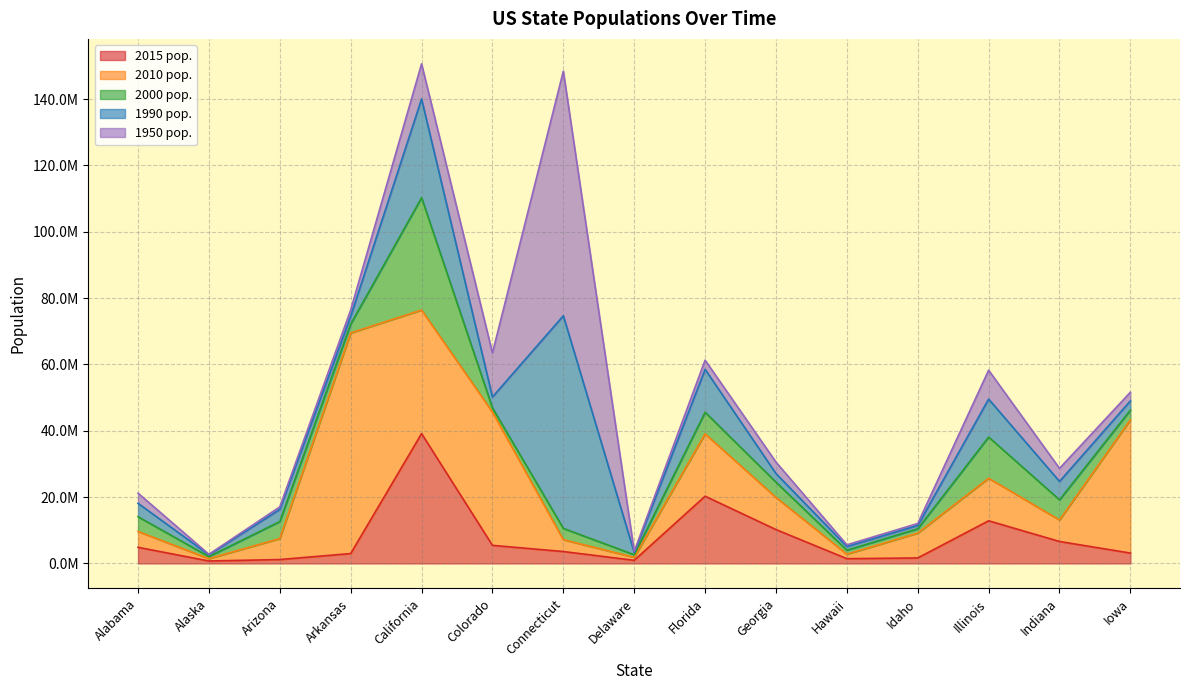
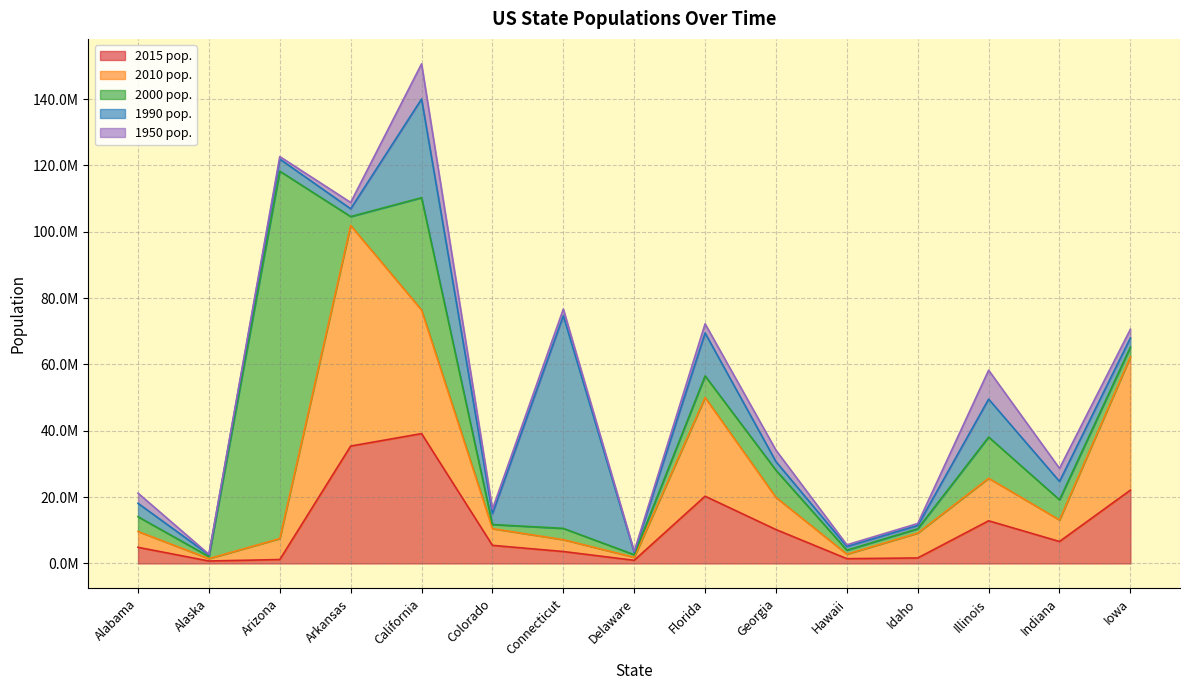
  {
    "2015 pop.": {
      "Alabama": 5000000,
      "Arizona": 1000000,
-     "Arkansas": 3000000,
+     "Arkansas": 35000000,
      "California": 39000000,
      "Colorado": 5000000,
      "Connecticut": 4000000,
      "Delaware": 1000000,
      "Florida": 20000000,
      "Georgia": 10000000,
      "Hawaii": 1000000,
      "Idaho": 2000000,
      "Illinois": 13000000,
      "Indiana": 7000000,
-     "Iowa": 3000000
+     "Iowa": 22000000
    },
    "2010 pop.": {
      "Alabama": 5000000,
      "Arizona": 6000000,
      "Arkansas": 67000000,
      "California": 37000000,
-     "Colorado": 40000000,
+     "Colorado": 5000000,
      "Connecticut": 4000000,
      "Delaware": 1000000,
-     "Florida": 19000000,
+     "Florida": 30000000,
      "Georgia": 10000000,
      "Hawaii": 1000000,
      "Idaho": 7000000,
      "Illinois": 13000000,
      "Indiana": 6000000,
      "Iowa": 40000000
    },
    "2000 pop.": {
      "Alabama": 4000000,
-     "Arizona": 5000000,
+     "Arizona": 111000000,
      "Arkansas": 3000000,
      "California": 34000000,
      "Colorado": 1000000,
      "Connecticut": 3000000,
      "Florida": 7000000,
-     "Georgia": 5000000,
+     "Georgia": 8000000,
      "Hawaii": 1000000,
      "Idaho": 1000000,
      "Illinois": 12000000,
      "Indiana": 6000000,
      "Iowa": 3000000
    },
    "1990 pop.": {
      "Alabama": 4000000,
      "Arkansas": 2000000,
      "California": 30000000,
      "Colorado": 3000000,
      "Connecticut": 64000000,
      "Florida": 13000000,
      "Georgia": 3000000,
      "Illinois": 11000000,
      "Indiana": 6000000,
      "Iowa": 3000000
    },
    "1950 pop.": {
      "Alabama": 3000000,
      "Arkansas": 2000000,
      "California": 11000000,
-     "Colorado": 13000000,
-     "Connecticut": 74000000,
+     "Colorado": 1000000,
+     "Connecticut": 2000000,
      "Florida": 3000000,
      "Georgia": 3000000,
      "Illinois": 9000000,
      "Indiana": 4000000,
      "Iowa": 3000000
    }
  }
